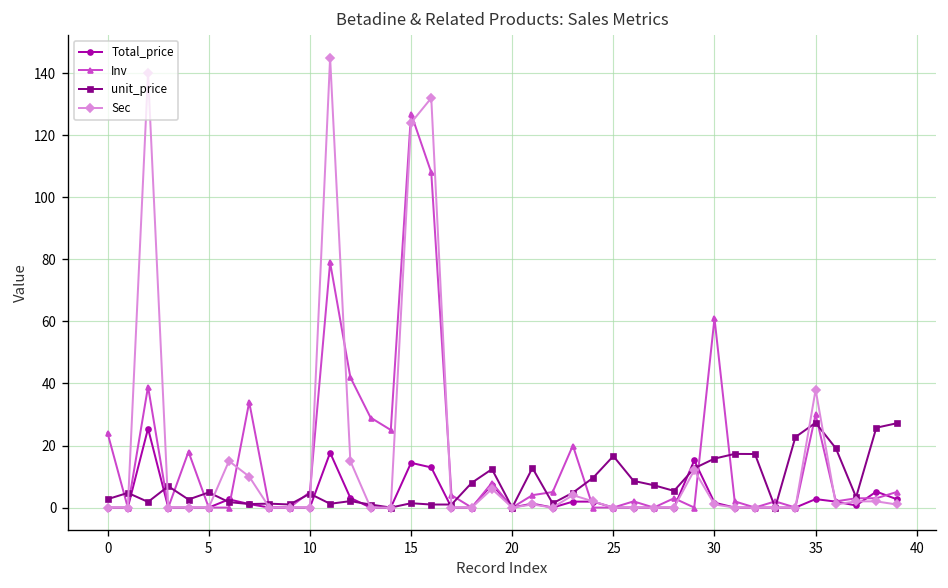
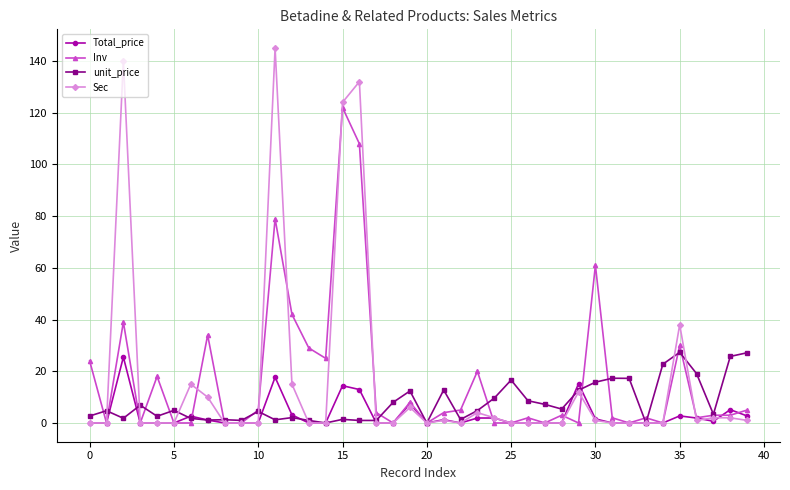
  {
    "Inv": {
      "0": 24,
-     "15": 127,
+     "15": 122,
      "30": 61,
      "35": 30
    },
    "Sec": {
      "15": 124,
      "35": 38
    }
  }
